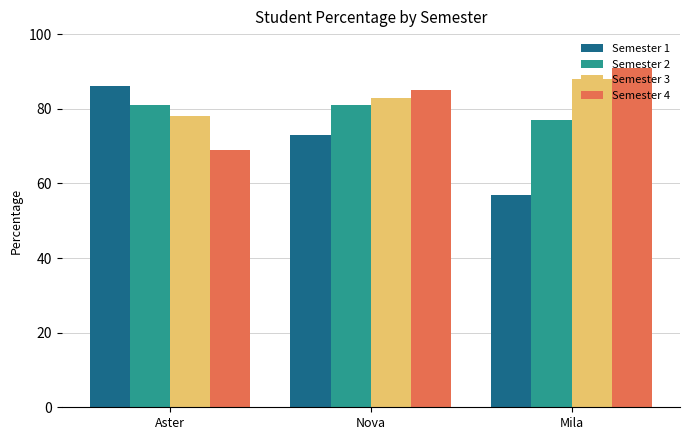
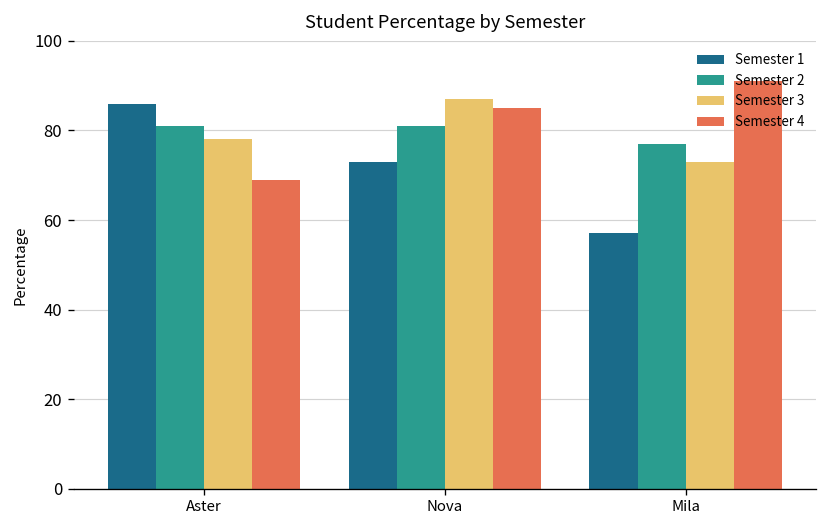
  {
    "Semester 3": {
      "Aster": 78,
-     "Nova": 83,
-     "Mila": 88
+     "Nova": 87,
+     "Mila": 73
    },
    "Semester 4": {
      "Aster": 69,
      "Nova": 85,
      "Mila": 91
    }
  }
